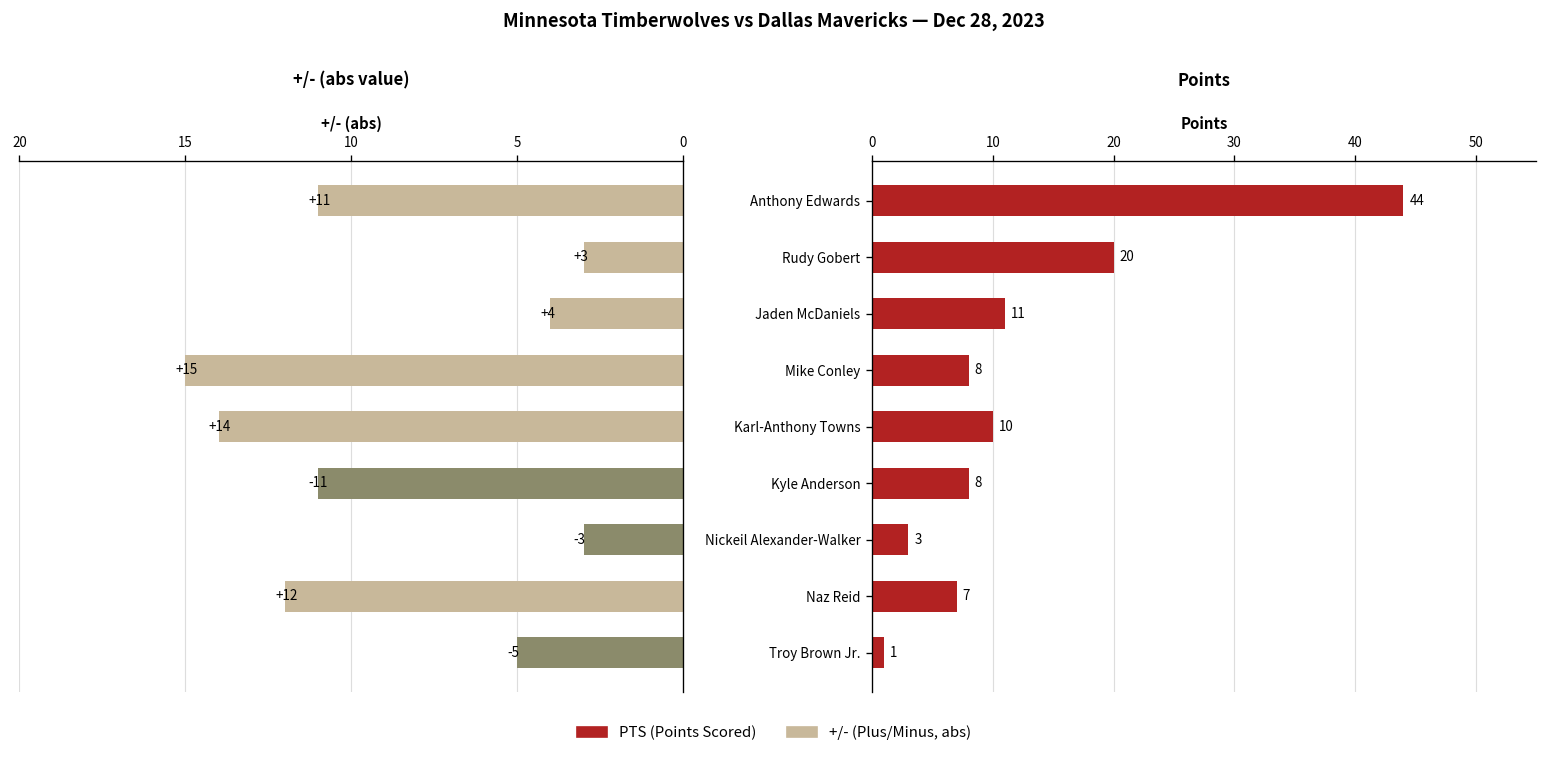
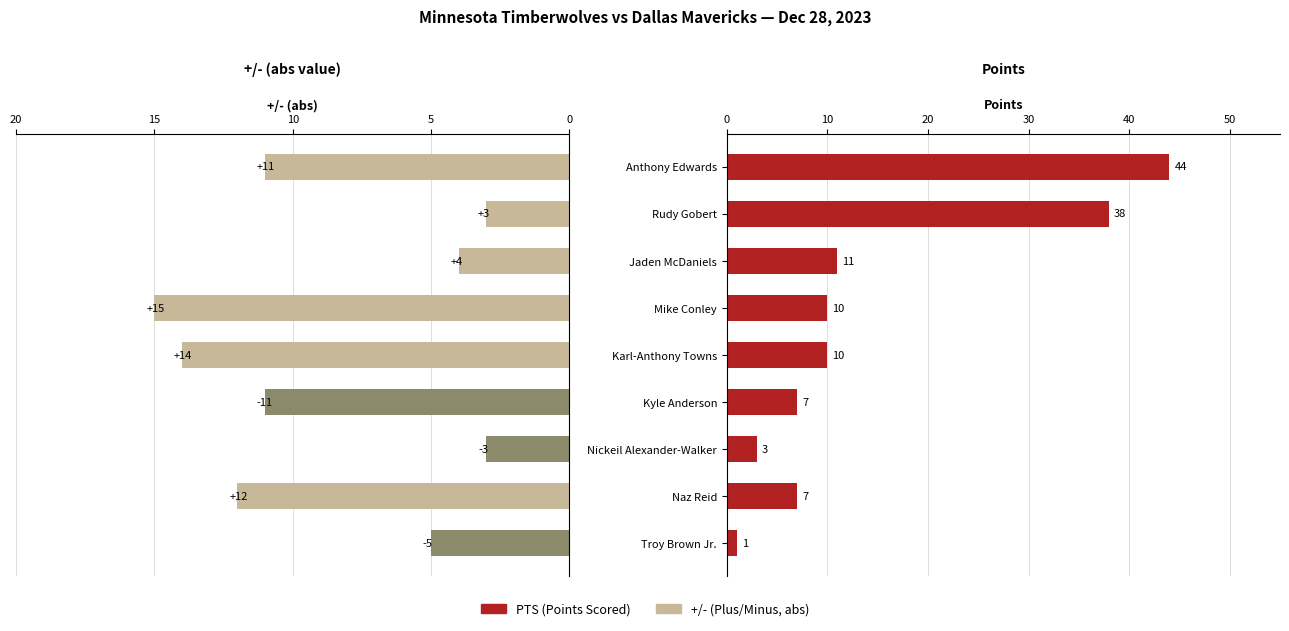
  {
    "Points": {
      "Anthony Edwards": 44,
-     "Rudy Gobert": 20,
+     "Rudy Gobert": 38,
      "Jaden McDaniels": 11,
-     "Mike Conley": 8,
+     "Mike Conley": 10,
      "Karl-Anthony Towns": 10,
-     "Kyle Anderson": 8,
+     "Kyle Anderson": 7,
      "Nickeil Alexander-Walker": 3,
      "Naz Reid": 7,
      "Troy Brown Jr.": 1
    }
  }
